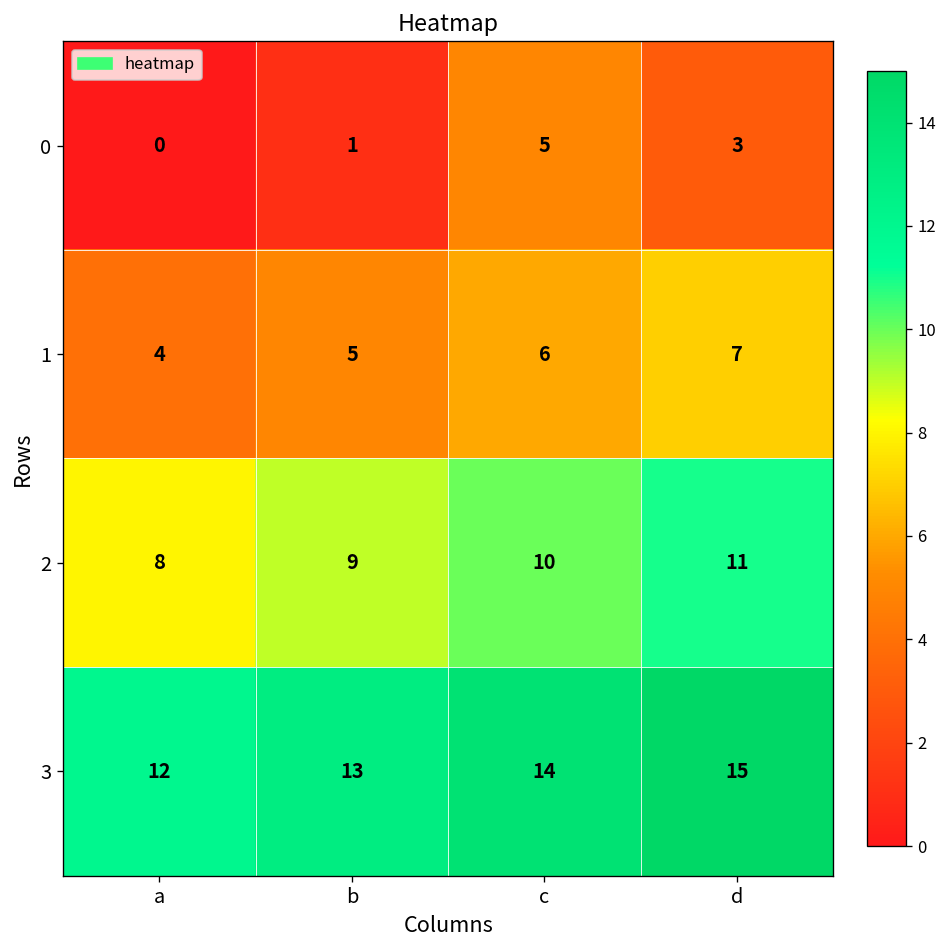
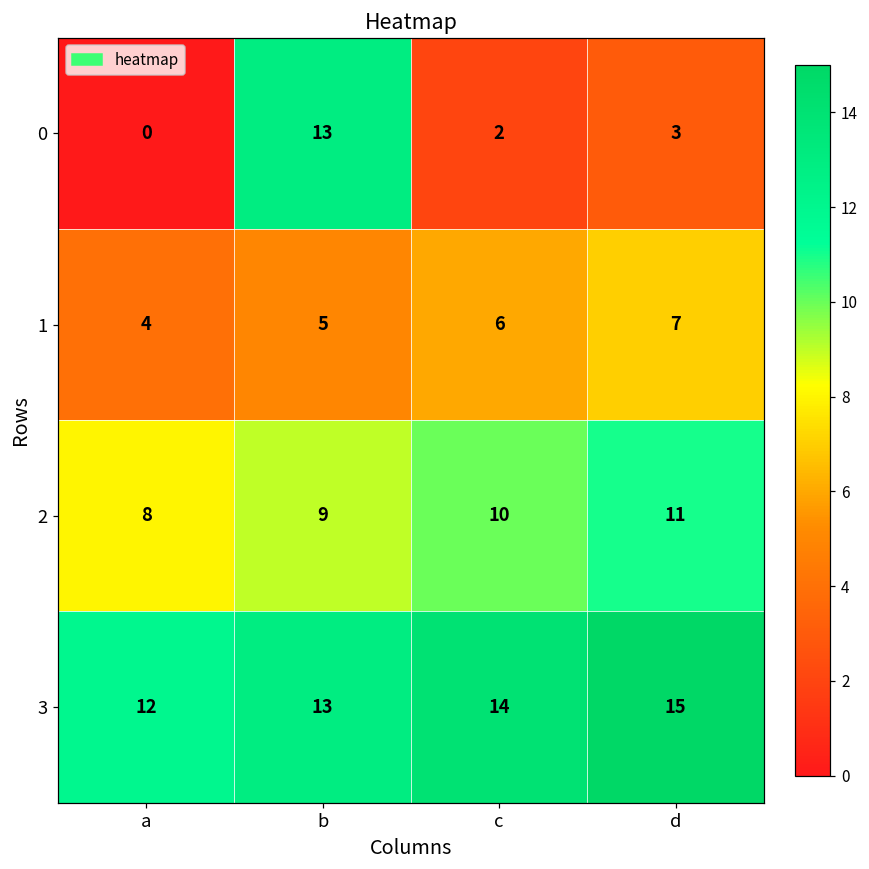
  {
    "0": {
      "a": 0,
-     "b": 1,
-     "c": 5,
+     "b": 13,
+     "c": 2,
      "d": 3
    },
    "1": {
      "a": 4,
      "b": 5,
      "c": 6,
      "d": 7
    },
    "2": {
      "a": 8,
      "b": 9,
      "c": 10,
      "d": 11
    },
    "3": {
      "a": 12,
      "b": 13,
      "c": 14,
      "d": 15
    }
  }
